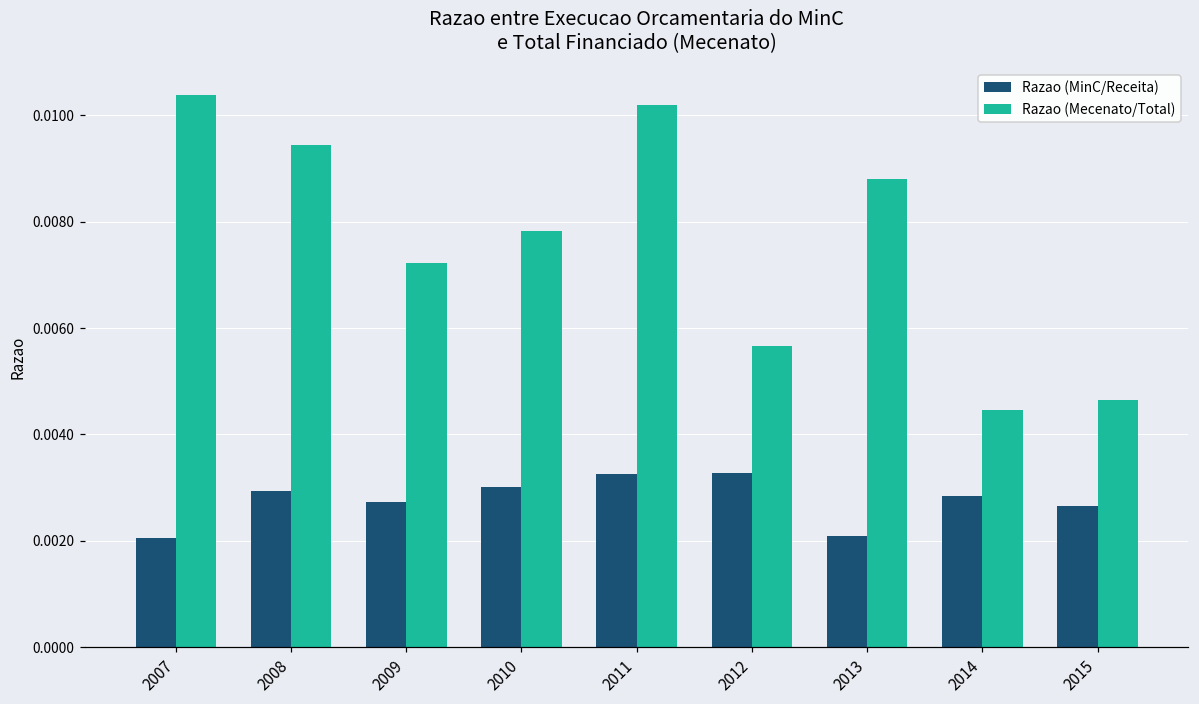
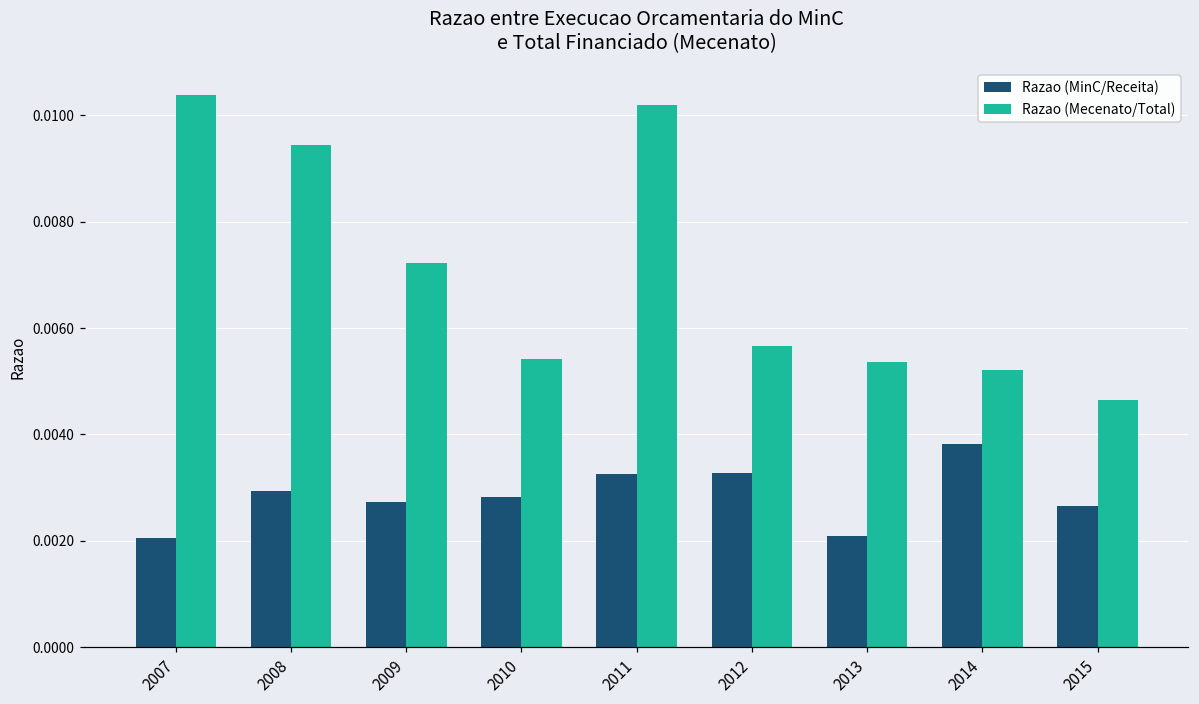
  {
    "Razao (MinC/Receita)": {
      "2007": 0.0021,
      "2008": 0.0029,
      "2009": 0.0027,
-     "2010": 0.0030,
+     "2010": 0.0028,
      "2011": 0.0033,
      "2012": 0.0033,
      "2013": 0.0021,
-     "2014": 0.0028,
+     "2014": 0.0038,
      "2015": 0.0027
    },
    "Razao (Mecenato/Total)": {
      "2007": 0.0104,
      "2008": 0.0094,
      "2009": 0.0072,
-     "2010": 0.0078,
+     "2010": 0.0054,
      "2011": 0.0102,
      "2012": 0.0057,
-     "2013": 0.0088,
-     "2014": 0.0045,
+     "2013": 0.0054,
+     "2014": 0.0052,
      "2015": 0.0046
    }
  }
